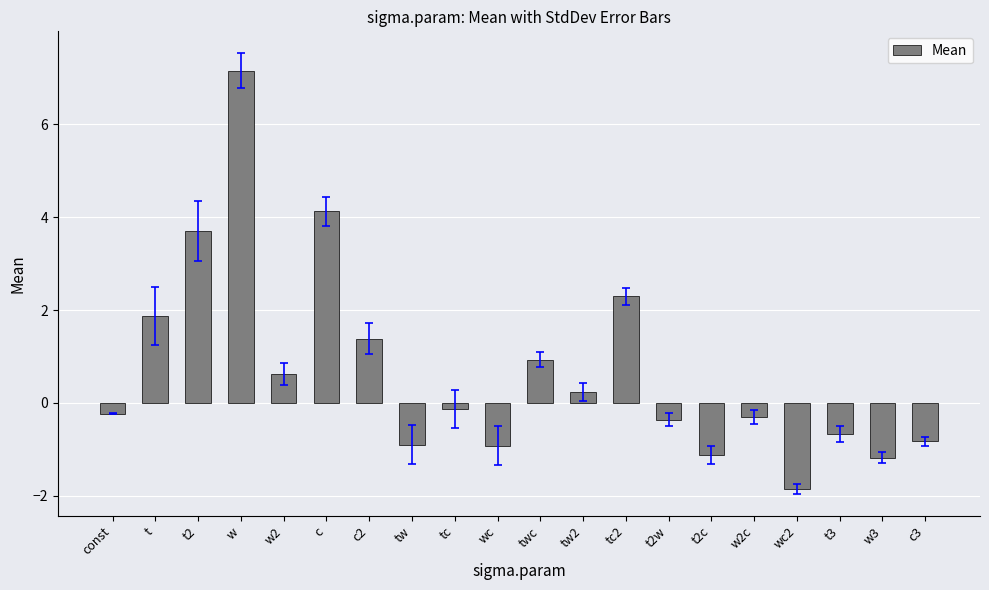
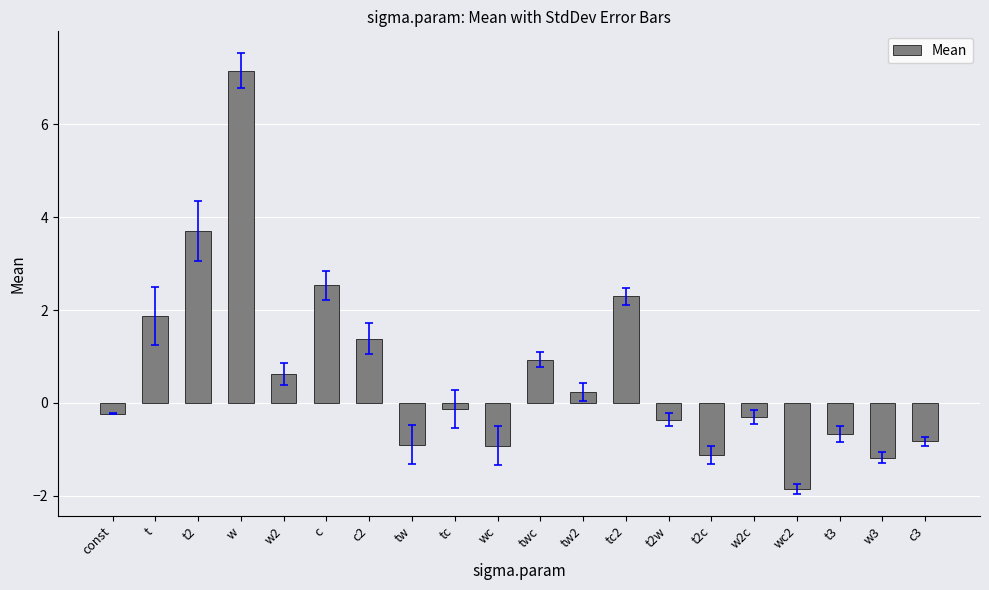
  {
    "Mean": {
      "const": -0.2,
      "t": 1.9,
      "t2": 3.7,
      "w": 7.1,
      "w2": 0.6,
-     "c": 4.1,
+     "c": 2.5,
      "c2": 1.4,
      "tw": -0.9,
      "tc": -0.1,
      "wc": -0.9,
      "twc": 0.9,
      "tw2": 0.2,
      "tc2": 2.3,
      "t2w": -0.4,
      "t2c": -1.1,
      "w2c": -0.3,
      "wc2": -1.8,
      "t3": -0.7,
      "w3": -1.2,
      "c3": -0.8
    }
  }
